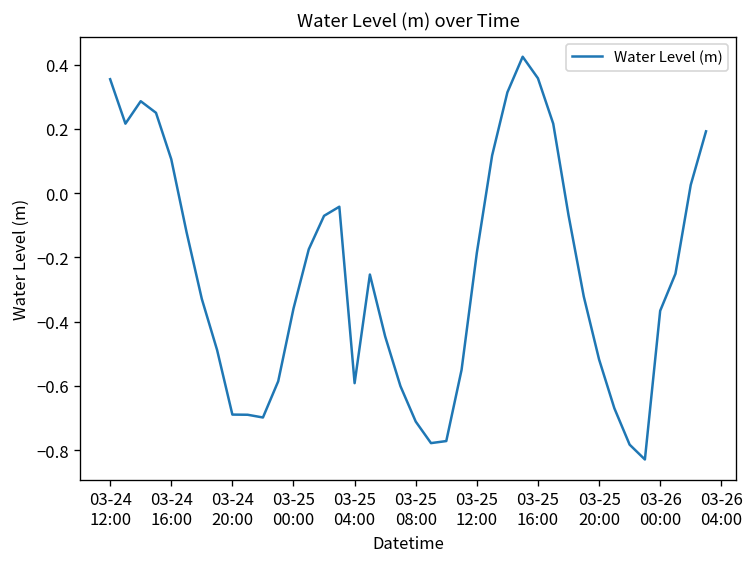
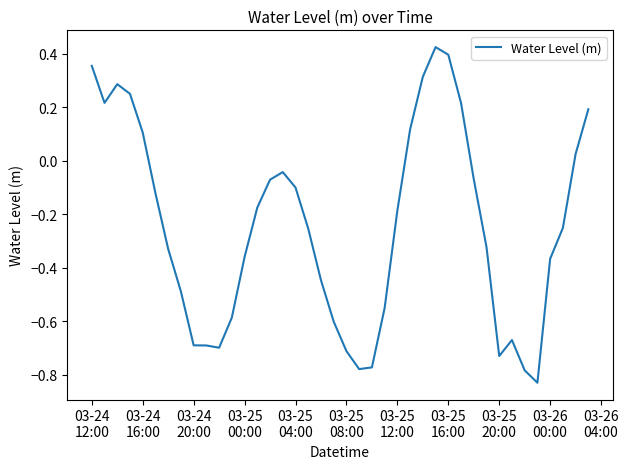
  {
    "03-24 12:00": 0.35,
    "03-24 16:00": 0.11,
    "03-24 20:00": -0.69,
    "03-25 00:00": -0.36,
-   "03-25 04:00": -0.59,
+   "03-25 04:00": -0.10,
    "03-25 08:00": -0.71,
    "03-25 12:00": -0.19,
-   "03-25 16:00": 0.36,
-   "03-25 20:00": -0.52,
+   "03-25 16:00": 0.40,
+   "03-25 20:00": -0.73,
    "03-26 00:00": -0.37
  }
